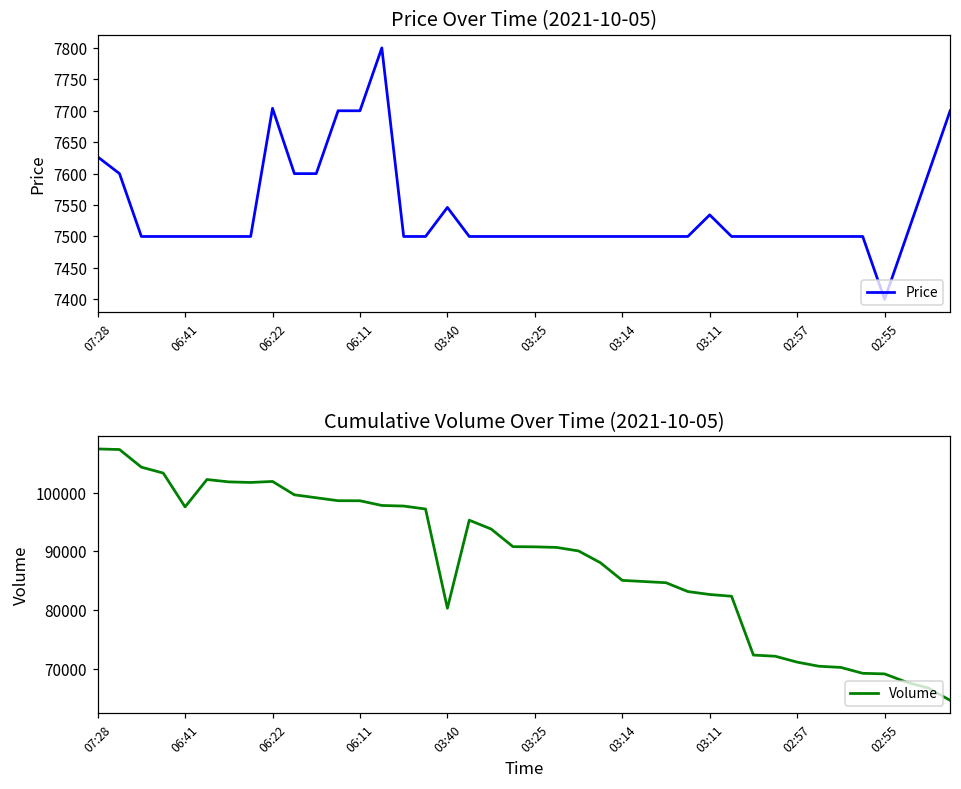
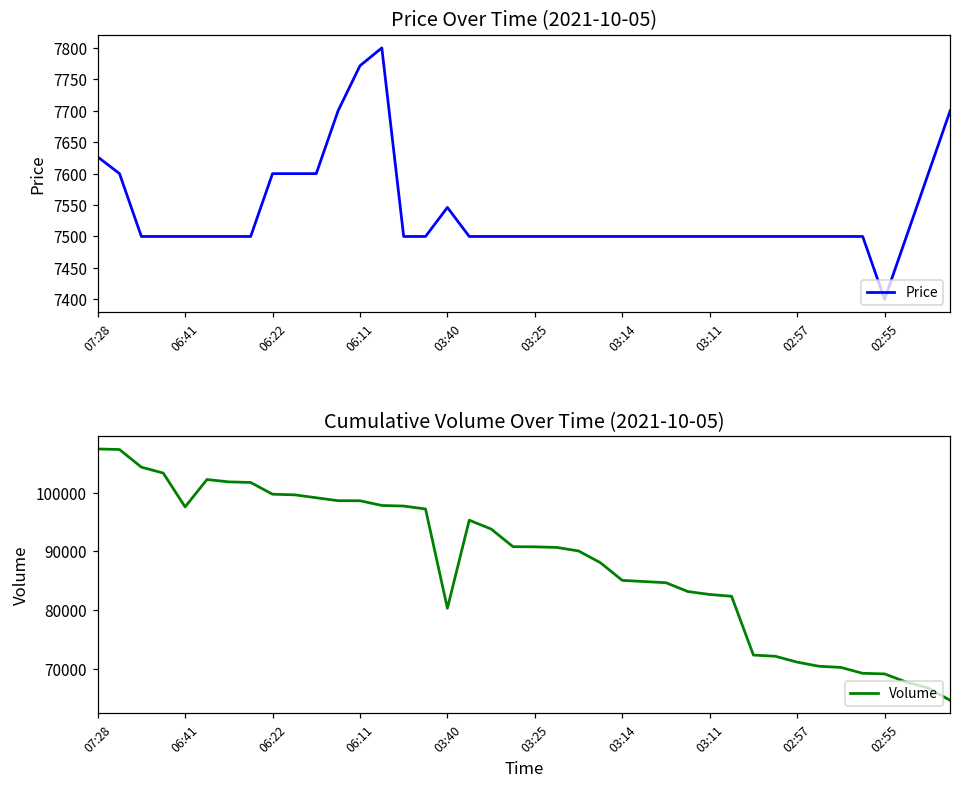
  {
    "Price Over Time (2021-10-05)": {
      "07:28": 7630,
      "06:41": 7500,
-     "06:22": 7700,
-     "06:11": 7700,
+     "06:22": 7600,
+     "06:11": 7770,
      "03:40": 7550,
-     "03:11": 7530
+     "03:11": 7500
    },
    "Cumulative Volume Over Time (2021-10-05)": {
      "07:28": 107000,
      "06:41": 98000,
-     "06:22": 102000,
+     "06:22": 100000,
      "06:11": 99000,
      "03:40": 80000,
      "03:11": 83000
    }
  }
